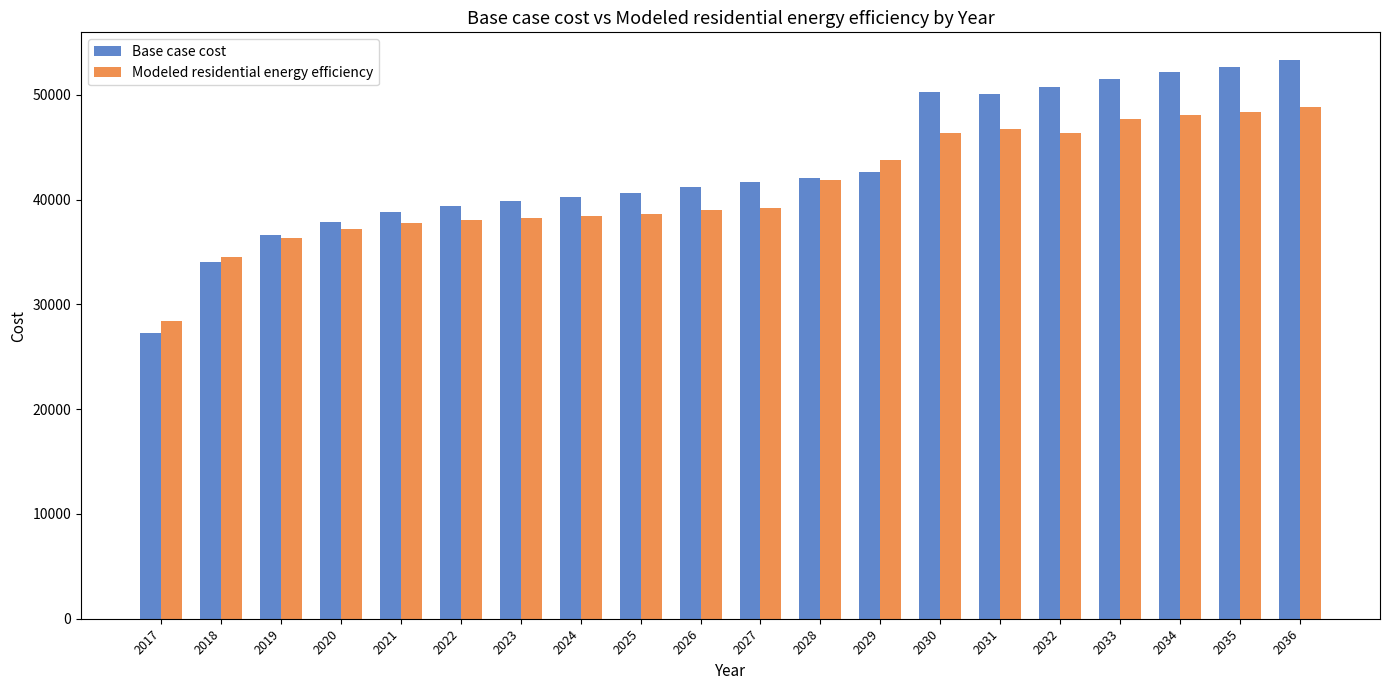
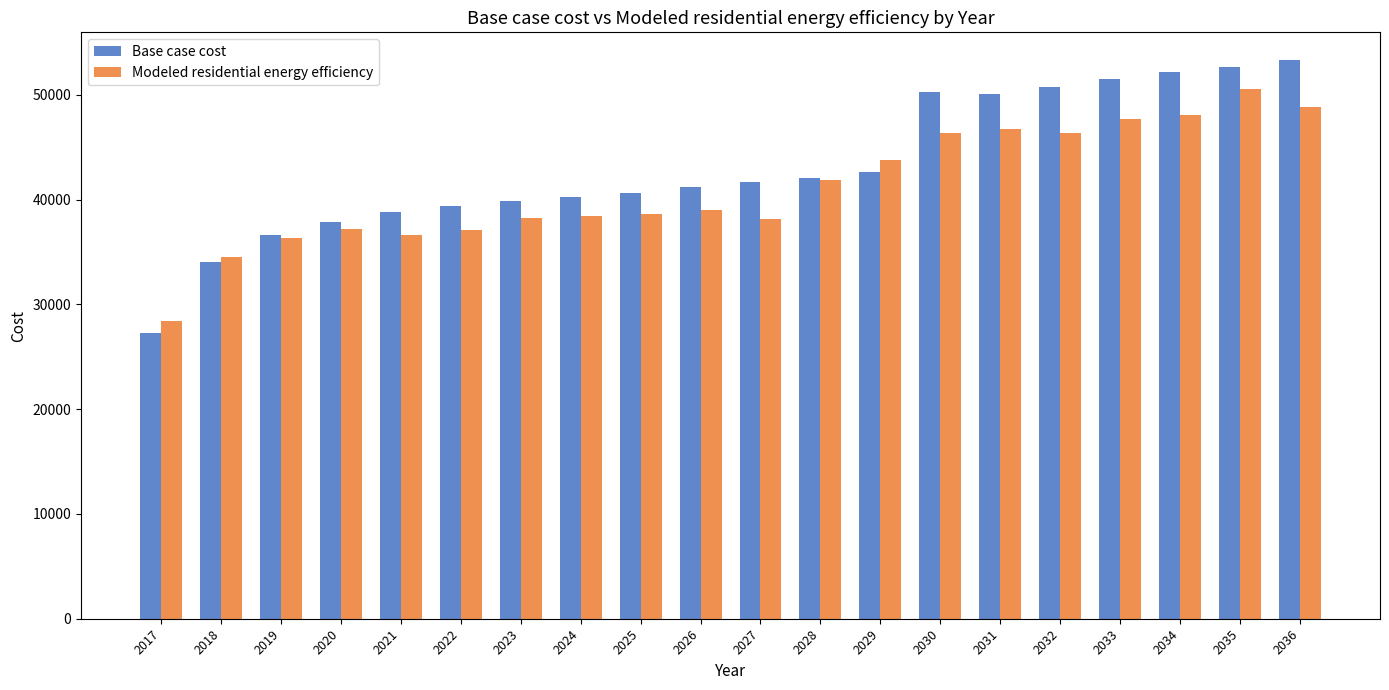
  {
    "Base case cost": {
      "2017": 27300,
      "2018": 34000,
      "2019": 36700,
      "2020": 37900,
      "2021": 38800,
      "2022": 39400,
      "2023": 39800,
      "2024": 40200,
      "2025": 40600,
      "2026": 41200,
      "2027": 41700,
      "2028": 42100,
      "2029": 42600,
      "2030": 50300,
      "2031": 50100,
      "2032": 50800,
      "2033": 51500,
      "2034": 52100,
      "2035": 52600,
      "2036": 53300
    },
    "Modeled residential energy efficiency": {
      "2017": 28400,
      "2018": 34500,
      "2019": 36400,
      "2020": 37200,
-     "2021": 37700,
-     "2022": 38100,
+     "2021": 36600,
+     "2022": 37100,
      "2023": 38300,
      "2024": 38500,
      "2025": 38700,
      "2026": 39000,
-     "2027": 39200,
+     "2027": 38100,
      "2028": 41900,
      "2029": 43800,
      "2030": 46300,
      "2031": 46800,
      "2032": 46300,
      "2033": 47600,
      "2034": 48100,
-     "2035": 48400,
+     "2035": 50500,
      "2036": 48800
    }
  }
